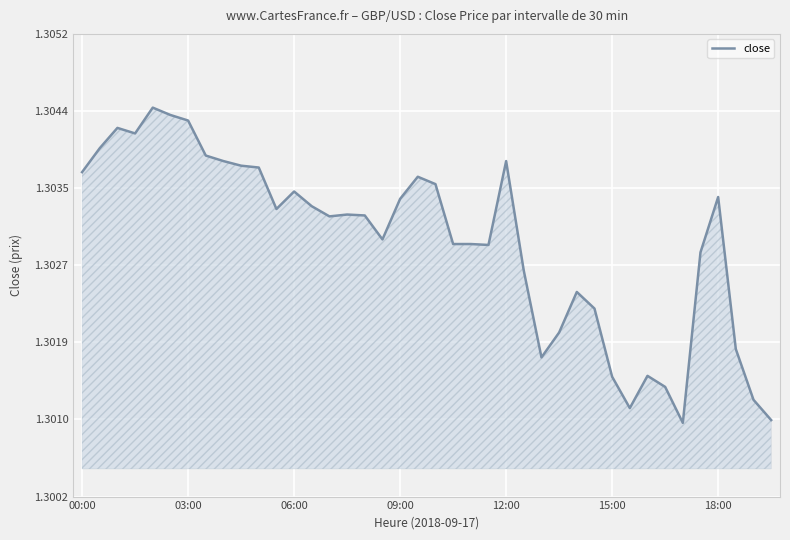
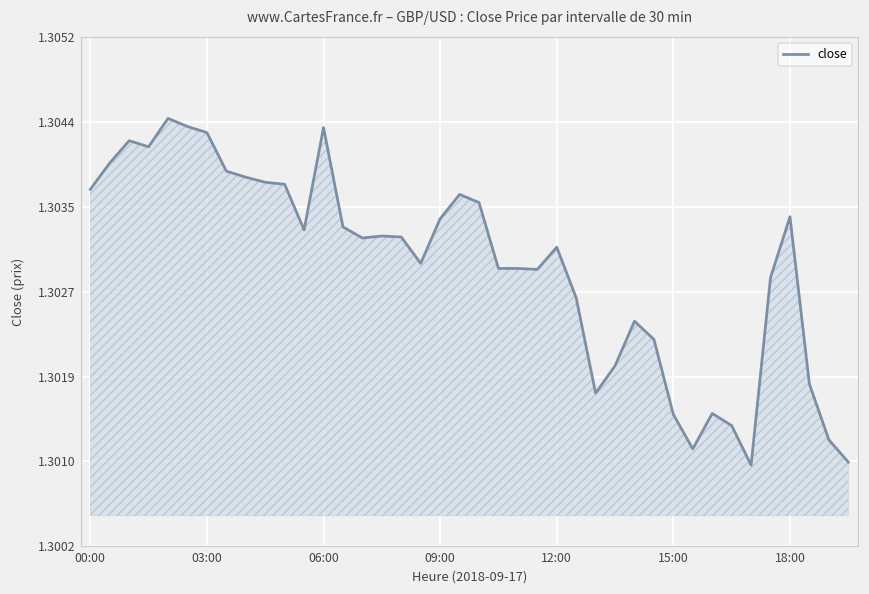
  {
    "00:00": 1.3037,
    "03:00": 1.3043,
-   "06:00": 1.3035,
+   "06:00": 1.3043,
    "09:00": 1.3034,
-   "12:00": 1.3038,
+   "12:00": 1.3031,
    "15:00": 1.3015,
    "18:00": 1.3034
  }
